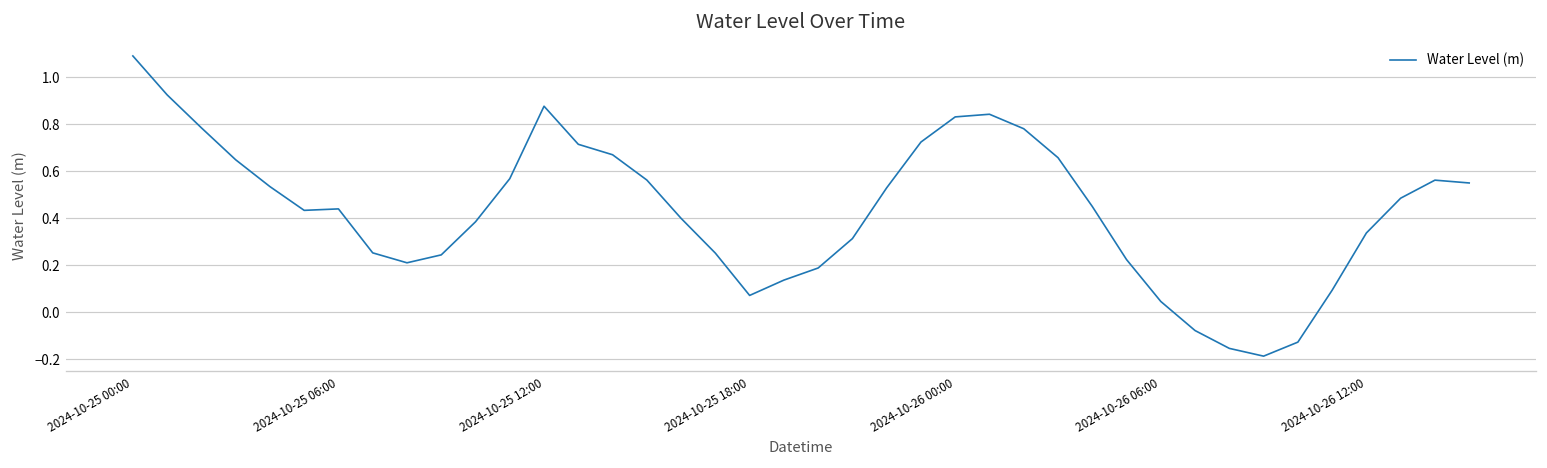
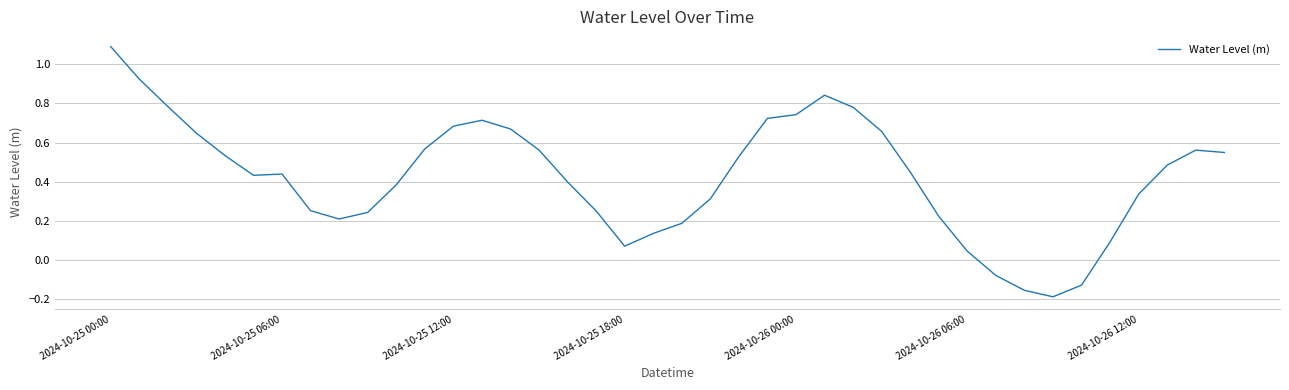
  {
    "2024-10-25 00:00": 1.09,
    "2024-10-25 06:00": 0.44,
-   "2024-10-25 12:00": 0.88,
+   "2024-10-25 12:00": 0.68,
    "2024-10-25 18:00": 0.07,
-   "2024-10-26 00:00": 0.83,
+   "2024-10-26 00:00": 0.74,
    "2024-10-26 06:00": 0.05,
    "2024-10-26 12:00": 0.34
  }
